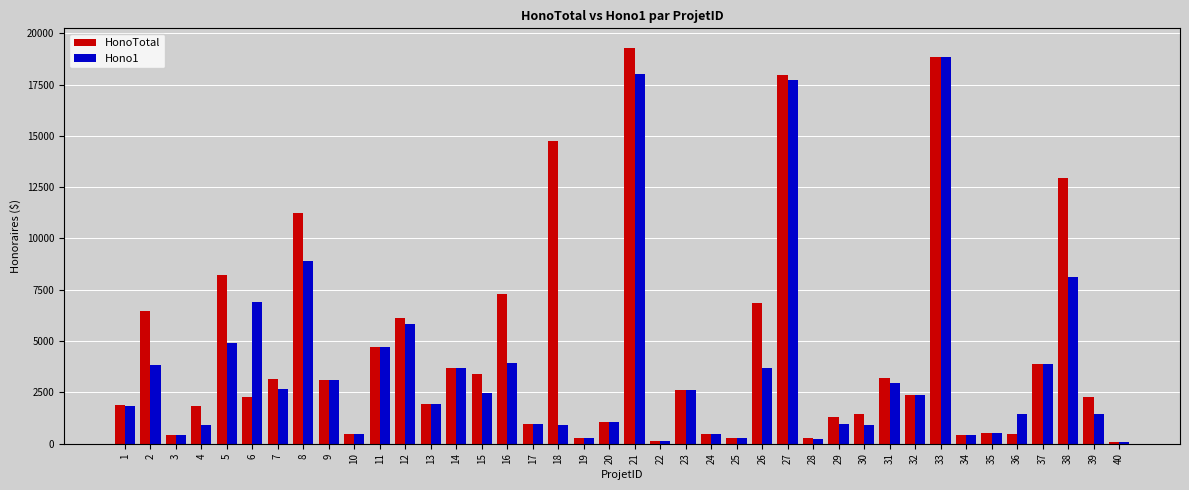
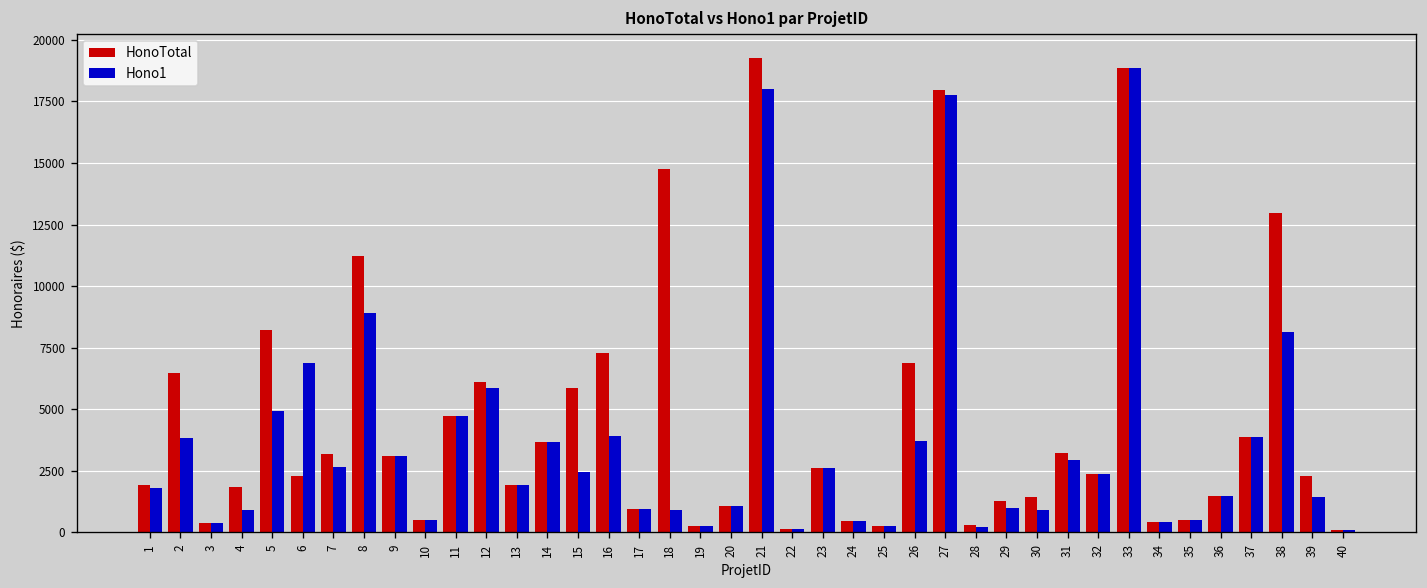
  {
    "HonoTotal": {
      "1": 1900,
      "2": 6500,
      "3": 400,
      "4": 1900,
      "5": 8200,
      "6": 2300,
      "7": 3200,
      "8": 11200,
      "9": 3100,
      "10": 500,
      "11": 4700,
      "12": 6100,
      "13": 1900,
      "14": 3700,
-     "15": 3400,
+     "15": 5900,
      "16": 7300,
      "17": 1000,
      "18": 14700,
      "19": 300,
      "20": 1100,
      "21": 19300,
      "22": 100,
      "23": 2600,
      "24": 500,
      "25": 300,
      "26": 6900,
      "27": 17900,
      "28": 300,
      "29": 1300,
      "30": 1500,
      "31": 3200,
      "32": 2400,
      "33": 18900,
      "34": 400,
      "35": 500,
-     "36": 500,
+     "36": 1500,
      "37": 3900,
      "38": 13000,
      "39": 2300
    },
    "Hono1": {
      "1": 1800,
      "2": 3900,
      "3": 400,
      "4": 900,
      "5": 4900,
      "6": 6900,
      "7": 2700,
      "8": 8900,
      "9": 3100,
      "10": 500,
      "11": 4700,
      "12": 5900,
      "13": 1900,
      "14": 3700,
      "15": 2500,
      "16": 3900,
      "17": 1000,
      "18": 900,
      "19": 300,
      "20": 1100,
      "21": 18000,
      "22": 100,
      "23": 2600,
      "24": 500,
      "25": 300,
      "26": 3700,
      "27": 17700,
      "28": 200,
      "29": 1000,
      "30": 900,
      "31": 2900,
      "32": 2400,
      "33": 18900,
      "34": 400,
      "35": 500,
      "36": 1500,
      "37": 3900,
      "38": 8100,
      "39": 1400
    }
  }
